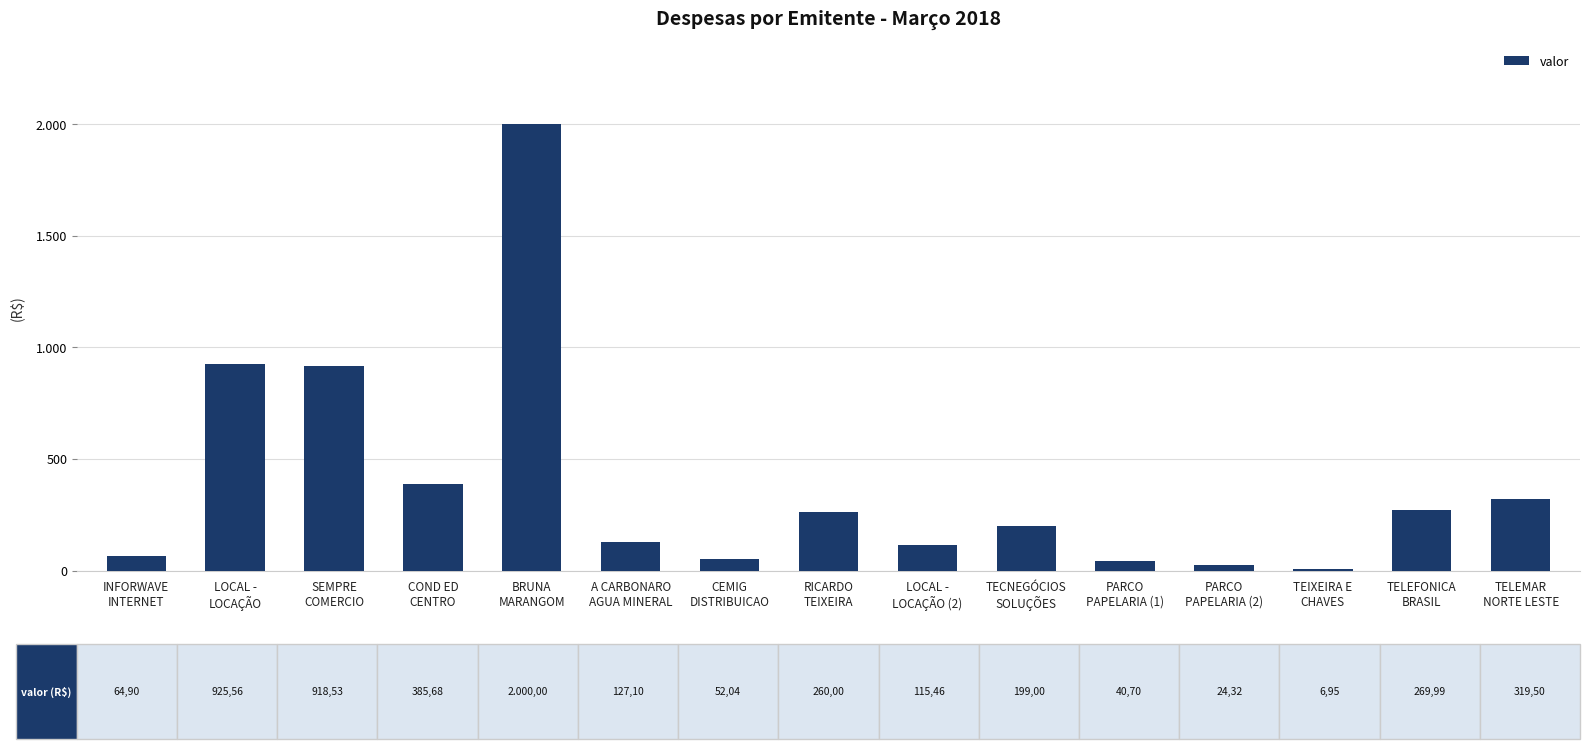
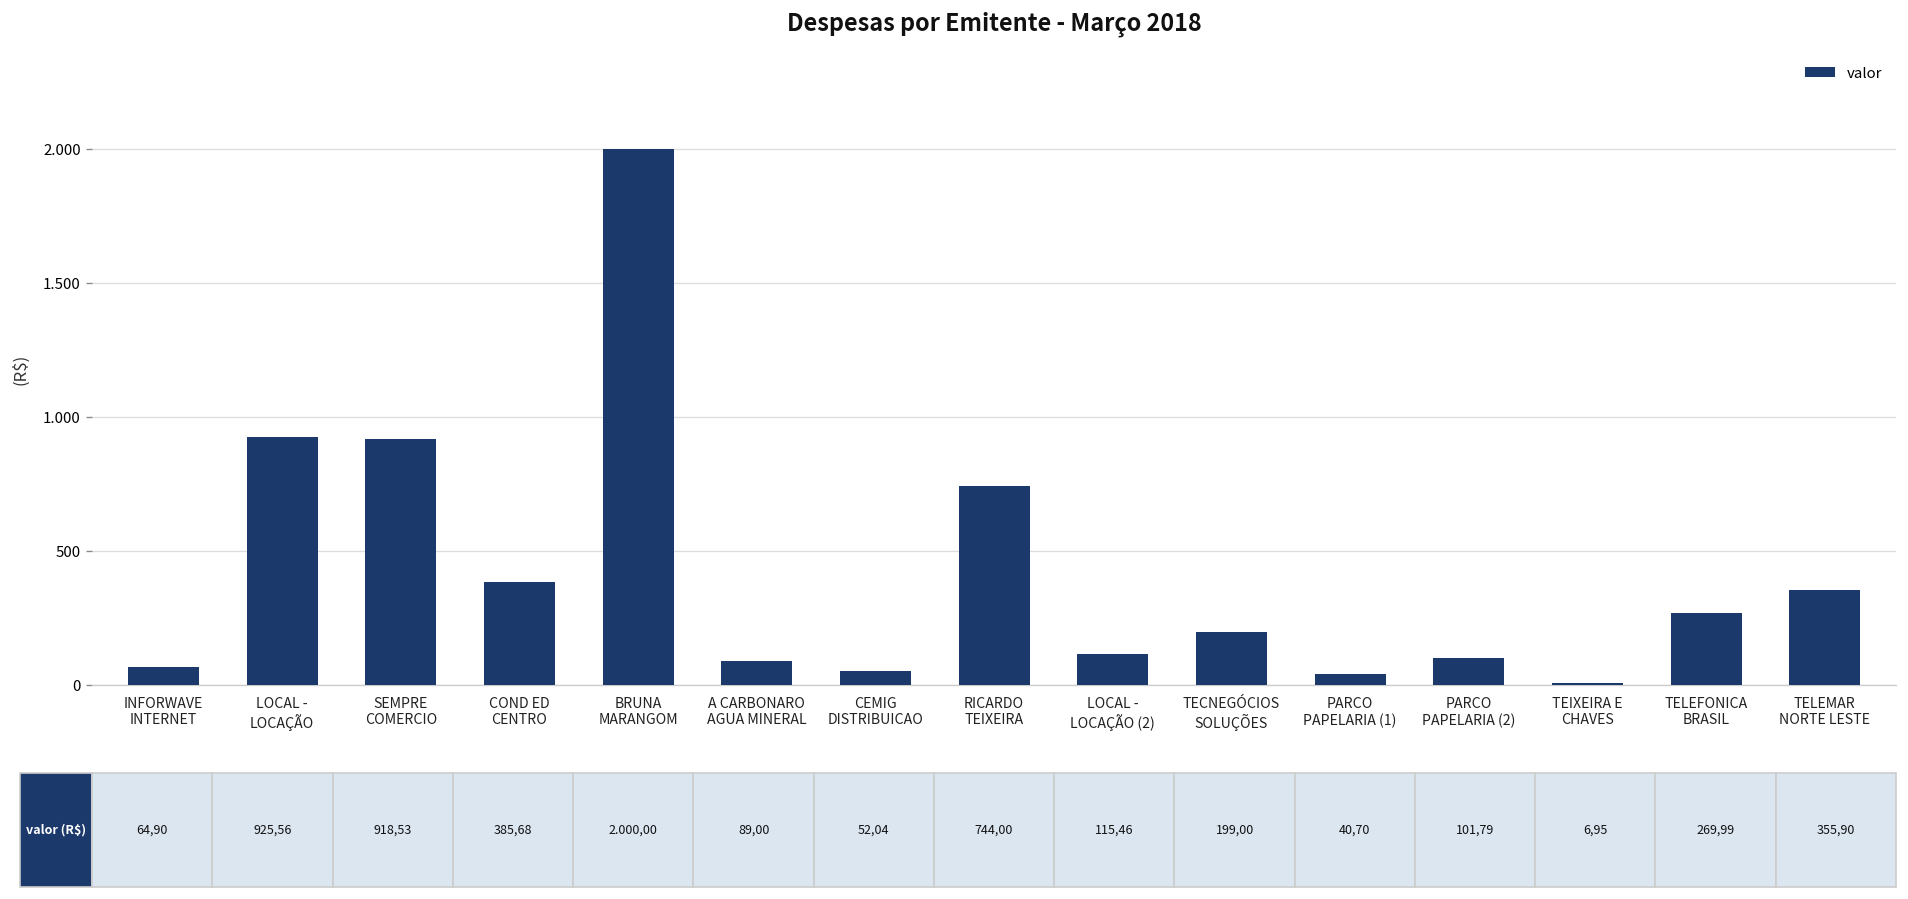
  {
-   "A CARBONARO AGUA MINERAL": "127,10",
-   "RICARDO TEIXEIRA": "260,00",
-   "PARCO PAPELARIA (2)": "24,32",
-   "TELEMAR NORTE LESTE": "319,50"
+   "A CARBONARO AGUA MINERAL": "89,00",
+   "RICARDO TEIXEIRA": "744,00",
+   "PARCO PAPELARIA (2)": "101,79",
+   "TELEMAR NORTE LESTE": "355,90"
  }
